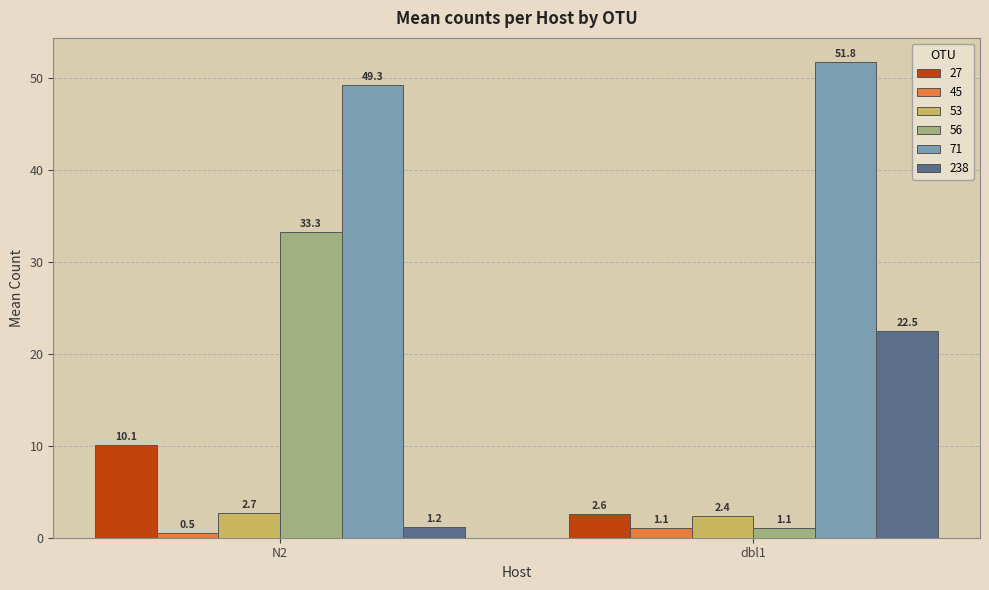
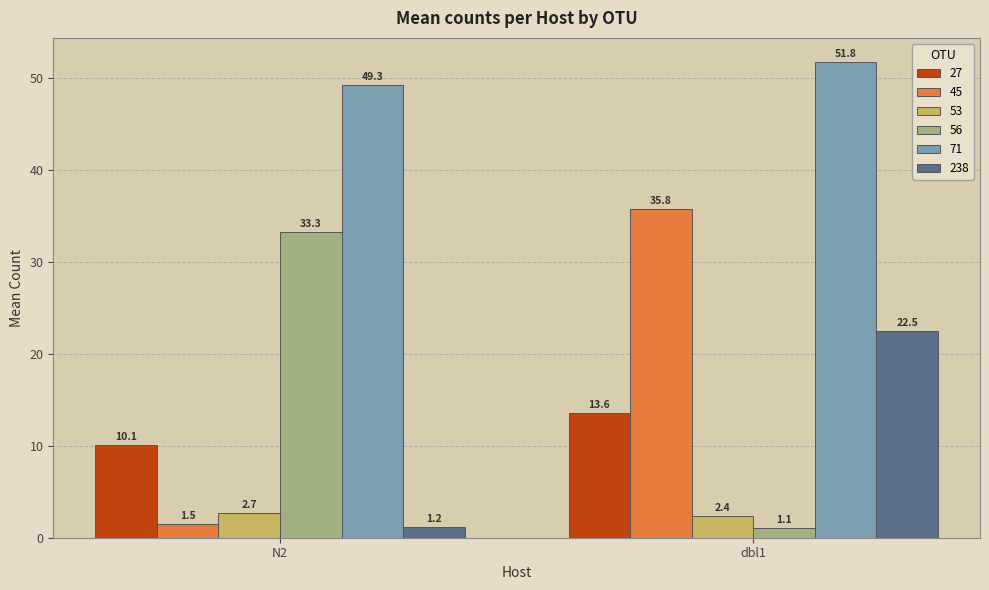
  {
    "27": {
      "N2": 10.1,
-     "dbl1": 2.6
+     "dbl1": 13.6
    },
    "45": {
-     "N2": 0.5,
-     "dbl1": 1.1
+     "N2": 1.5,
+     "dbl1": 35.8
    },
    "71": {
      "N2": 49.3,
      "dbl1": 51.8
    },
    "238": {
      "N2": 1.2,
      "dbl1": 22.5
    }
  }
